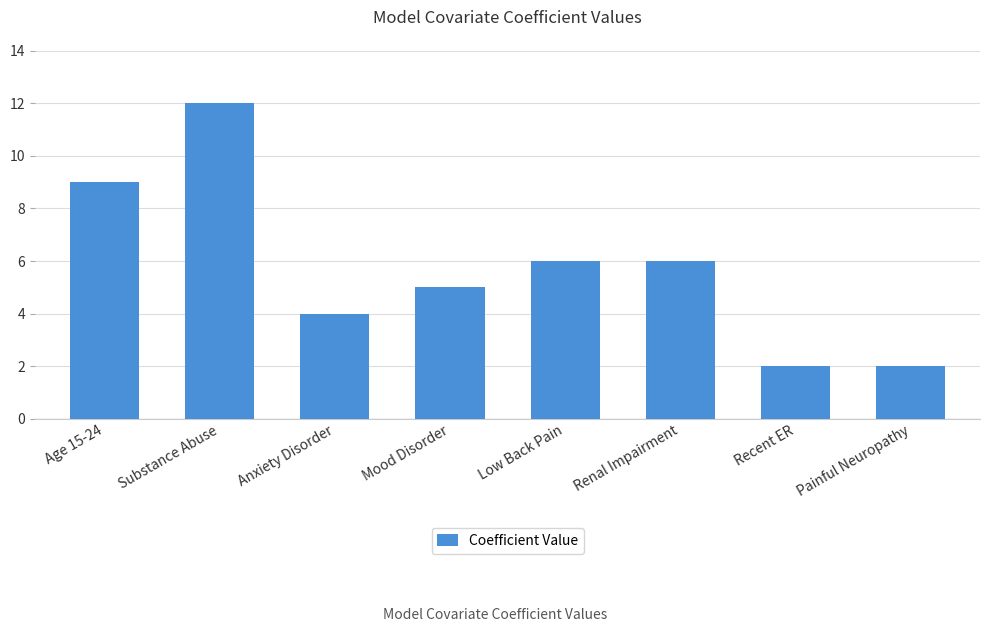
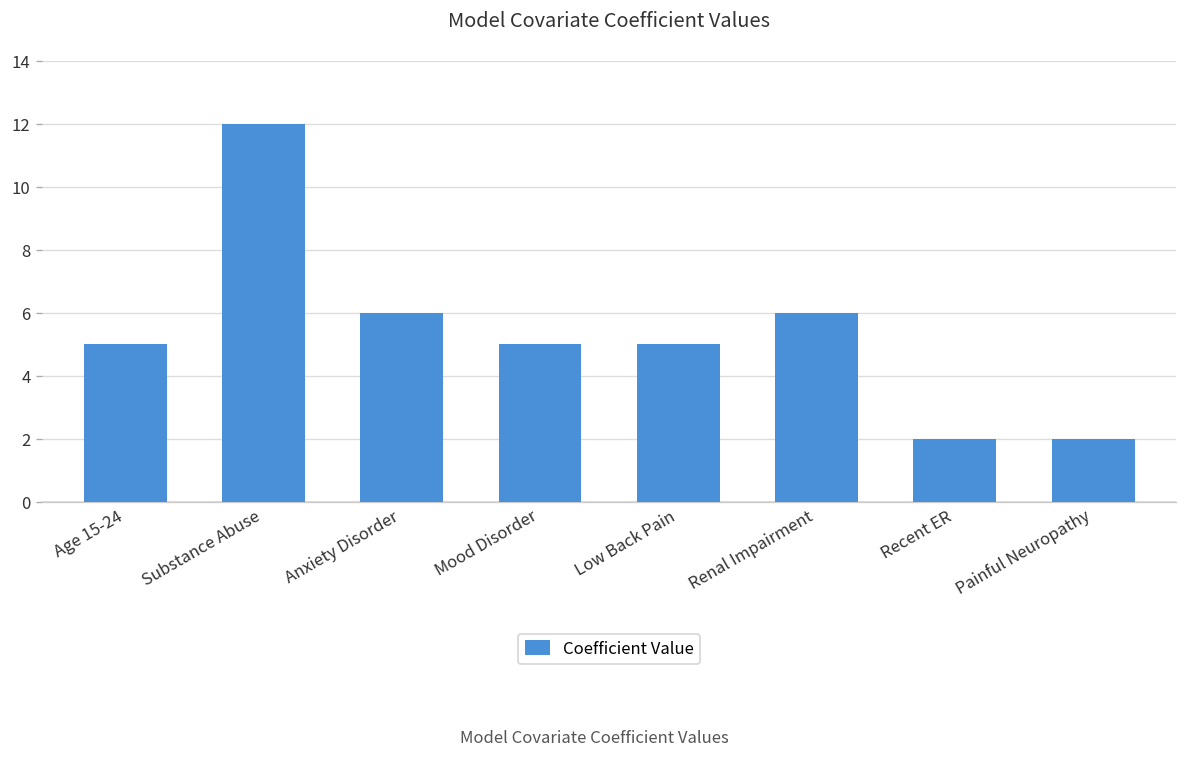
  {
-   "Age 15-24": 9,
+   "Age 15-24": 5,
    "Substance Abuse": 12,
-   "Anxiety Disorder": 4,
+   "Anxiety Disorder": 6,
    "Mood Disorder": 5,
-   "Low Back Pain": 6,
+   "Low Back Pain": 5,
    "Renal Impairment": 6,
    "Recent ER": 2,
    "Painful Neuropathy": 2
  }
